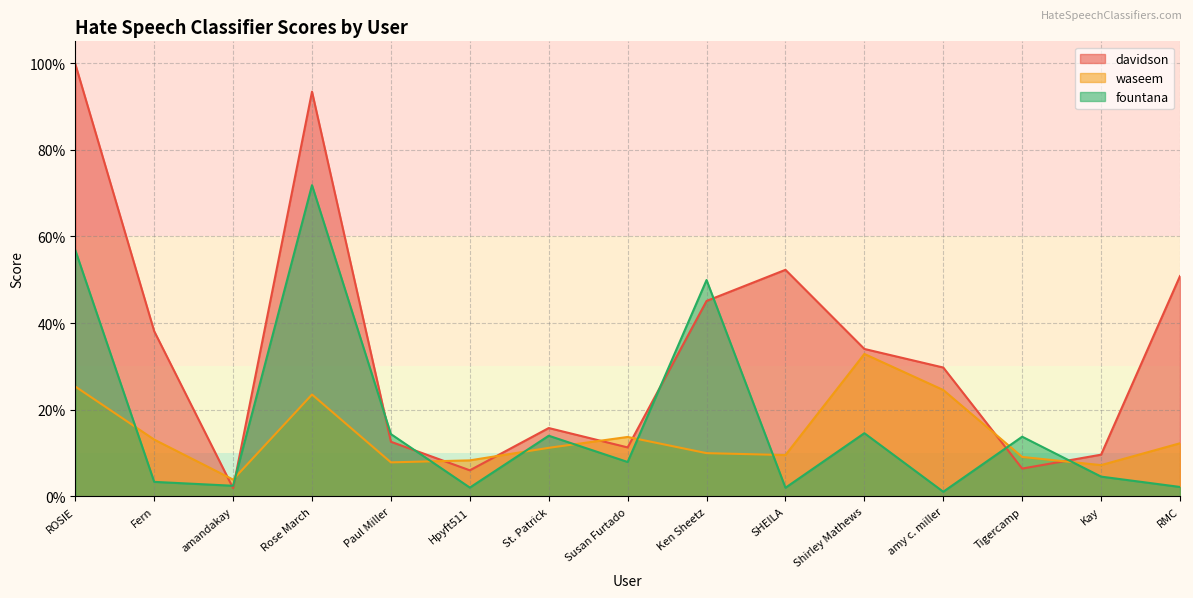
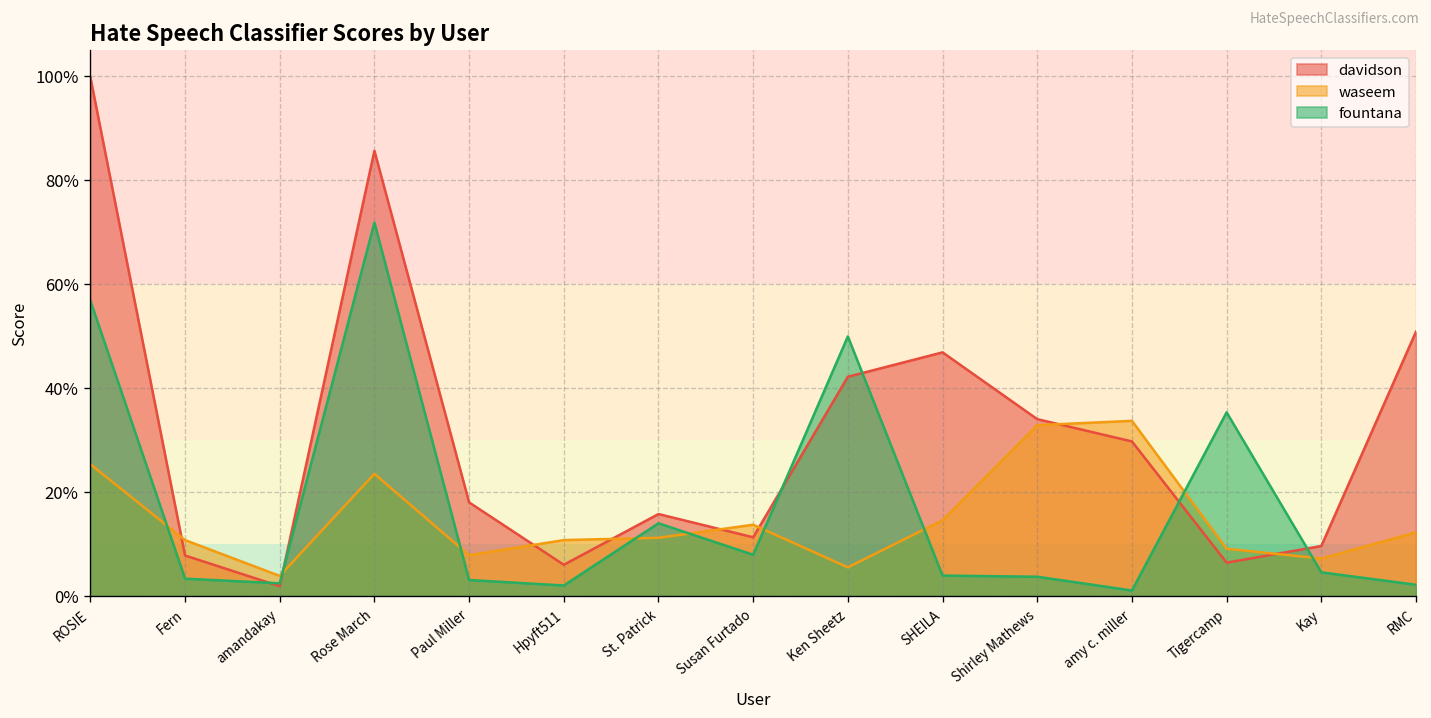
  {
    "davidson": {
      "ROSIE": "100%",
-     "Fern": "38%",
-     "Rose March": "93%",
-     "Paul Miller": "13%",
+     "Fern": "8%",
+     "Rose March": "86%",
+     "Paul Miller": "18%",
      "Hpyft511": "6%",
      "St. Patrick": "16%",
      "Susan Furtado": "11%",
-     "Ken Sheetz": "45%",
-     "SHEILA": "52%",
+     "Ken Sheetz": "42%",
+     "SHEILA": "47%",
      "Shirley Mathews": "34%",
      "amy c. miller": "30%",
      "Tigercamp": "6%",
      "Kay": "10%",
      "RMC": "51%"
    },
    "waseem": {
      "ROSIE": "25%",
-     "Fern": "13%",
+     "Fern": "11%",
      "amandakay": "4%",
      "Rose March": "24%",
      "Paul Miller": "8%",
-     "Hpyft511": "8%",
+     "Hpyft511": "11%",
      "St. Patrick": "11%",
      "Susan Furtado": "14%",
-     "Ken Sheetz": "10%",
-     "SHEILA": "10%",
+     "Ken Sheetz": "6%",
+     "SHEILA": "15%",
      "Shirley Mathews": "33%",
-     "amy c. miller": "25%",
+     "amy c. miller": "34%",
      "Tigercamp": "9%",
      "Kay": "7%",
      "RMC": "12%"
    },
    "fountana": {
      "ROSIE": "57%",
      "Fern": "3%",
      "Rose March": "72%",
-     "Paul Miller": "14%",
+     "Paul Miller": "3%",
      "Hpyft511": "2%",
      "St. Patrick": "14%",
      "Susan Furtado": "8%",
      "Ken Sheetz": "50%",
-     "SHEILA": "2%",
-     "Shirley Mathews": "15%",
+     "SHEILA": "4%",
+     "Shirley Mathews": "4%",
      "amy c. miller": "1%",
-     "Tigercamp": "14%",
+     "Tigercamp": "35%",
      "Kay": "5%",
      "RMC": "2%"
    }
  }
